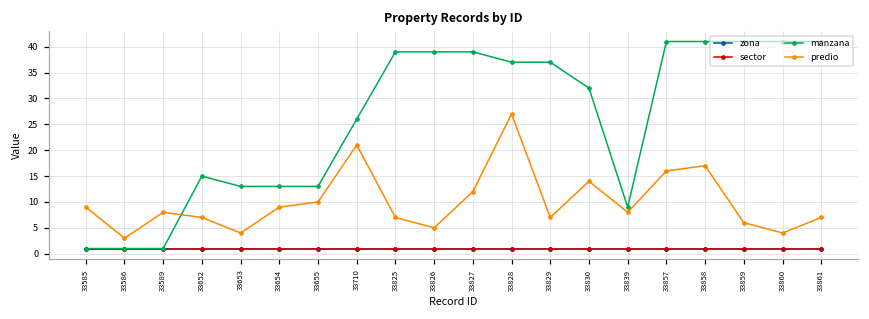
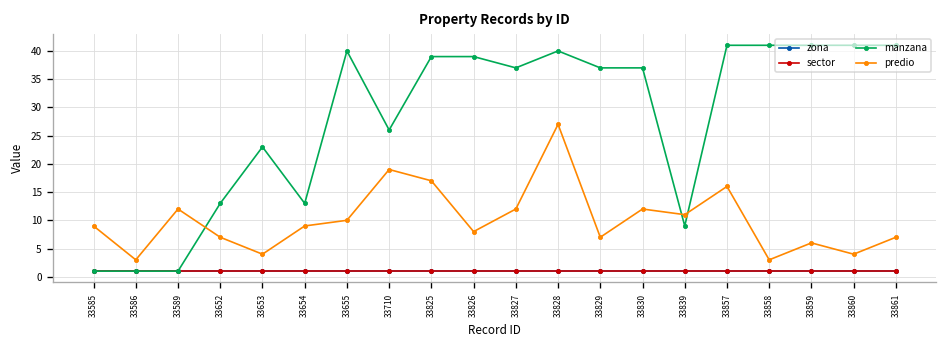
  {
    "sector": {
      "33652": 1,
      "33653": 1,
      "33654": 1,
      "33655": 1,
      "33710": 1,
      "33825": 1,
      "33826": 1,
      "33827": 1,
      "33828": 1,
      "33829": 1,
      "33830": 1,
      "33839": 1,
      "33857": 1,
      "33858": 1,
      "33859": 1,
      "33860": 1,
      "33861": 1
    },
    "manzana": {
-     "33652": 15,
-     "33653": 13,
+     "33652": 13,
+     "33653": 23,
      "33654": 13,
-     "33655": 13,
+     "33655": 40,
      "33710": 26,
      "33825": 39,
      "33826": 39,
-     "33827": 39,
-     "33828": 37,
+     "33827": 37,
+     "33828": 40,
      "33829": 37,
-     "33830": 32,
+     "33830": 37,
      "33839": 9,
      "33857": 41,
      "33858": 41
    },
    "predio": {
      "33585": 9,
      "33586": 3,
-     "33589": 8,
+     "33589": 12,
      "33652": 7,
      "33653": 4,
      "33654": 9,
      "33655": 10,
-     "33710": 21,
-     "33825": 7,
-     "33826": 5,
+     "33710": 19,
+     "33825": 17,
+     "33826": 8,
      "33827": 12,
      "33828": 27,
      "33829": 7,
-     "33830": 14,
-     "33839": 8,
+     "33830": 12,
+     "33839": 11,
      "33857": 16,
-     "33858": 17,
+     "33858": 3,
      "33859": 6,
      "33860": 4,
      "33861": 7
    }
  }
